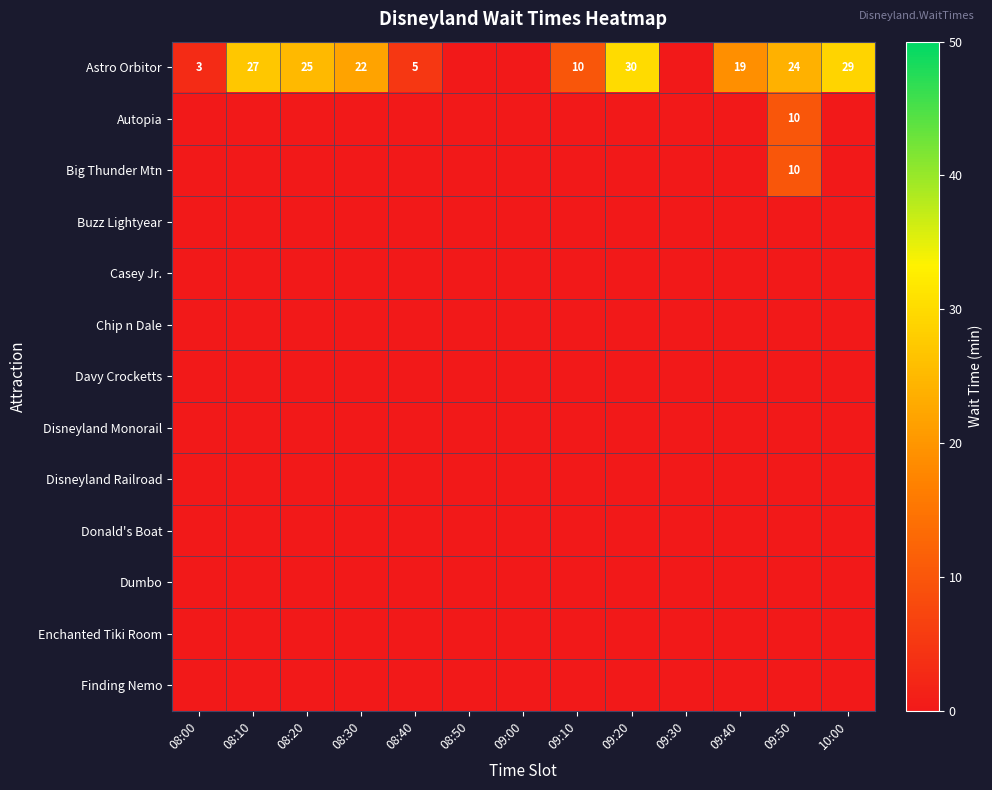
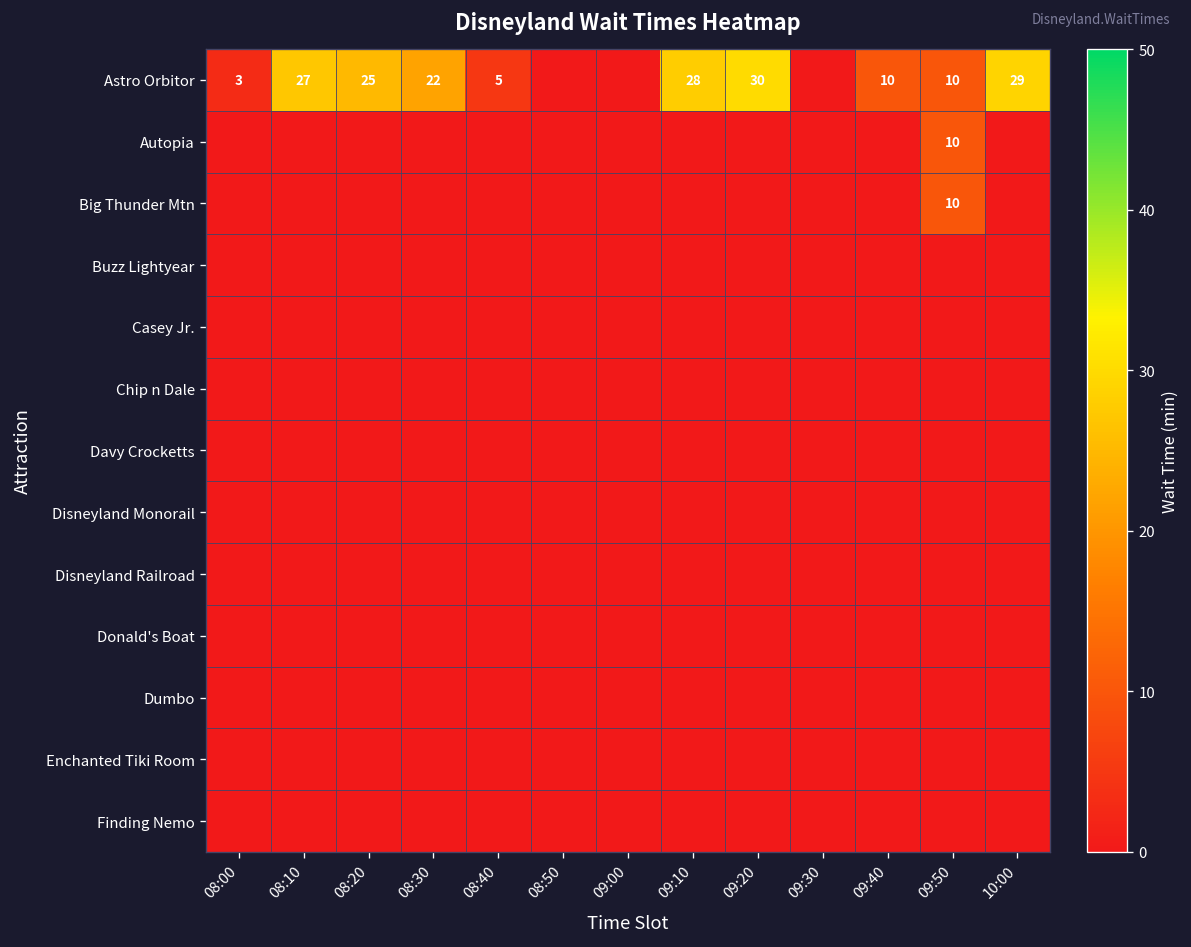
  {
    "Astro Orbitor": {
      "08:00": 3,
      "08:10": 27,
      "08:20": 25,
      "08:30": 22,
      "08:40": 5,
-     "09:10": 10,
+     "09:10": 28,
      "09:20": 30,
-     "09:40": 19,
-     "09:50": 24,
+     "09:40": 10,
+     "09:50": 10,
      "10:00": 29
    },
    "Autopia": {
      "09:50": 10
    },
    "Big Thunder Mtn": {
      "09:50": 10
    }
  }
